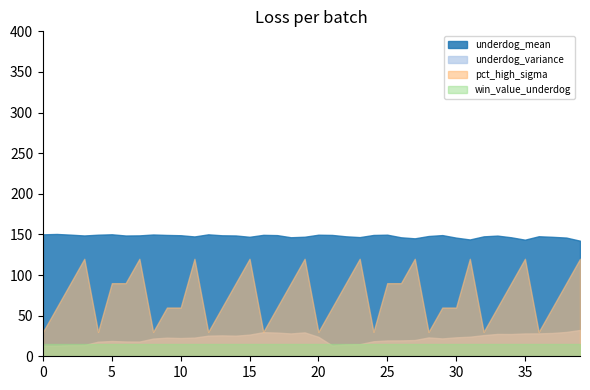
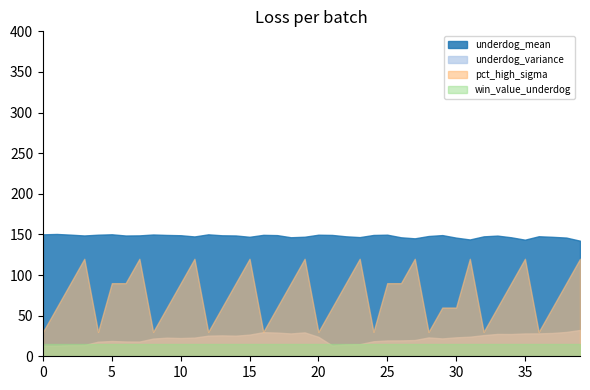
  {
    "underdog_mean": {
      "0": 150,
      "5": 150,
      "10": 150,
      "15": 150,
      "20": 150,
      "25": 150,
      "30": 150,
      "35": 140
    },
    "underdog_variance": {
      "5": 20,
      "10": 20,
      "15": 30,
      "20": 20,
      "25": 20,
      "30": 20,
      "35": 30
    },
    "pct_high_sigma": {
      "0": 30,
      "5": 90,
-     "10": 60,
+     "10": 90,
      "15": 120,
      "20": 30,
      "25": 90,
      "30": 60,
      "35": 120
    },
    "win_value_underdog": {
      "5": 20,
      "10": 20,
      "15": 20,
      "20": 20,
      "25": 20,
      "30": 20,
      "35": 20
    }
  }
